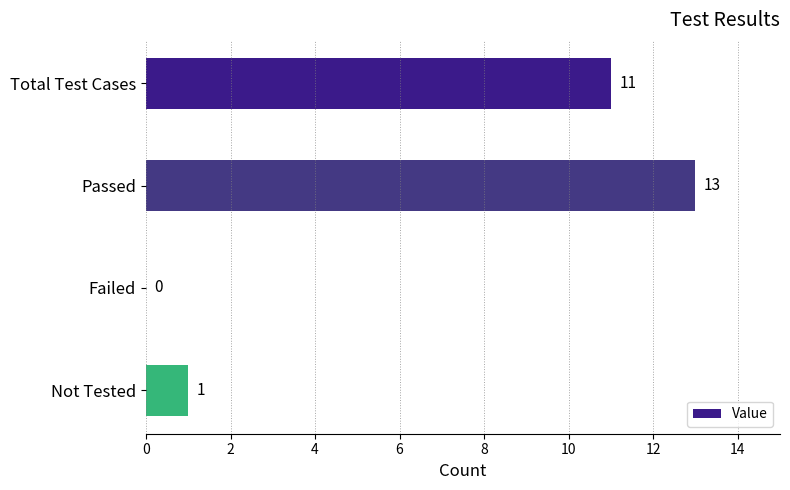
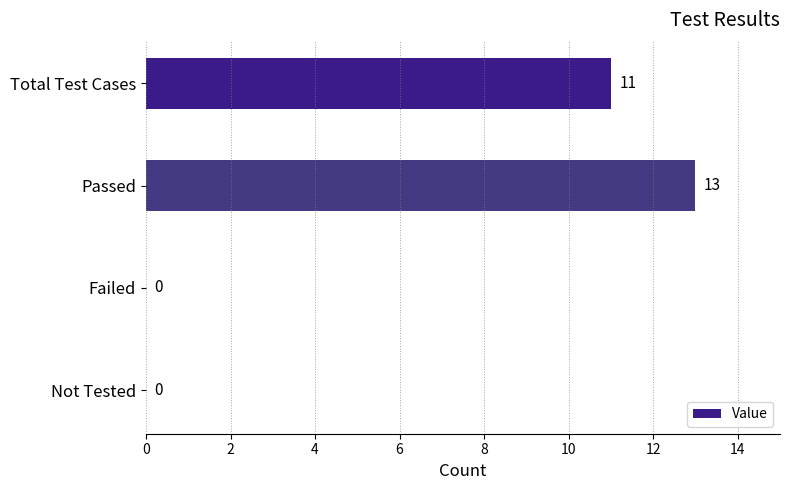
  {
    "Total Test Cases": 11,
    "Passed": 13,
    "Failed": 0,
-   "Not Tested": 1
+   "Not Tested": 0
  }
